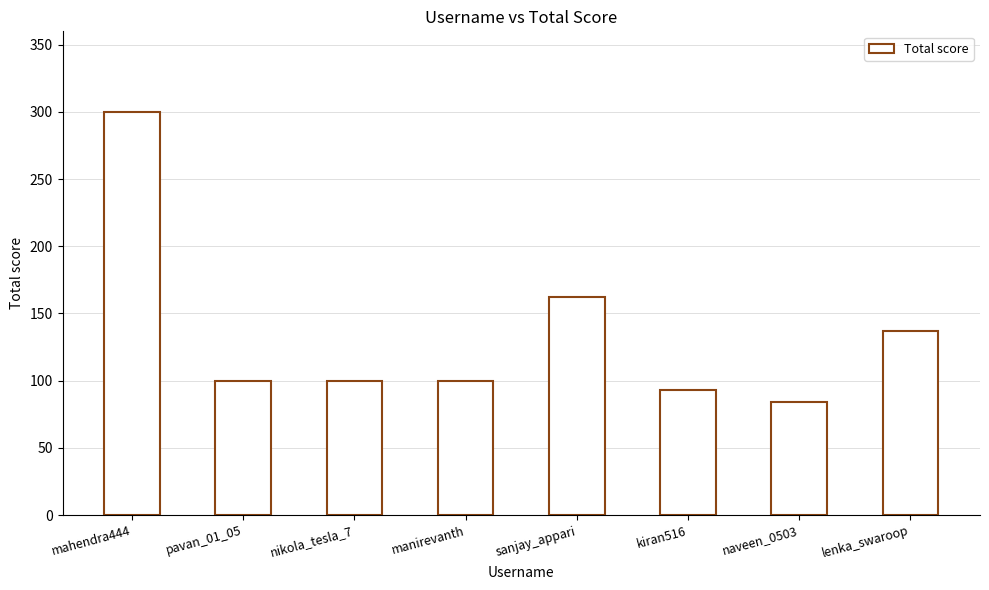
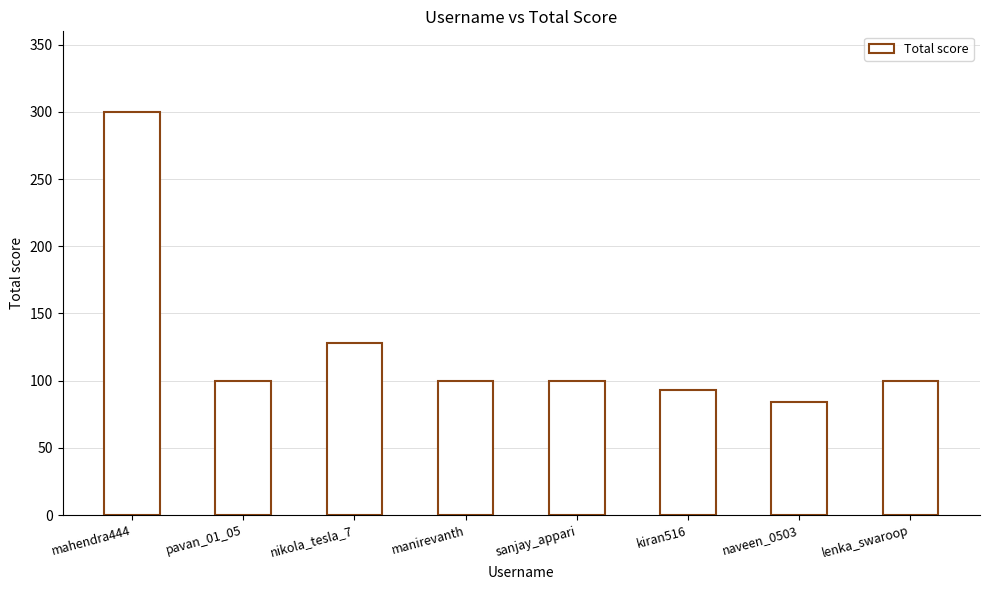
  {
    "mahendra444": 300,
    "pavan_01_05": 100,
-   "nikola_tesla_7": 100,
+   "nikola_tesla_7": 128,
    "manirevanth": 100,
-   "sanjay_appari": 162,
+   "sanjay_appari": 100,
    "kiran516": 93,
    "naveen_0503": 84,
-   "lenka_swaroop": 137
+   "lenka_swaroop": 100
  }
